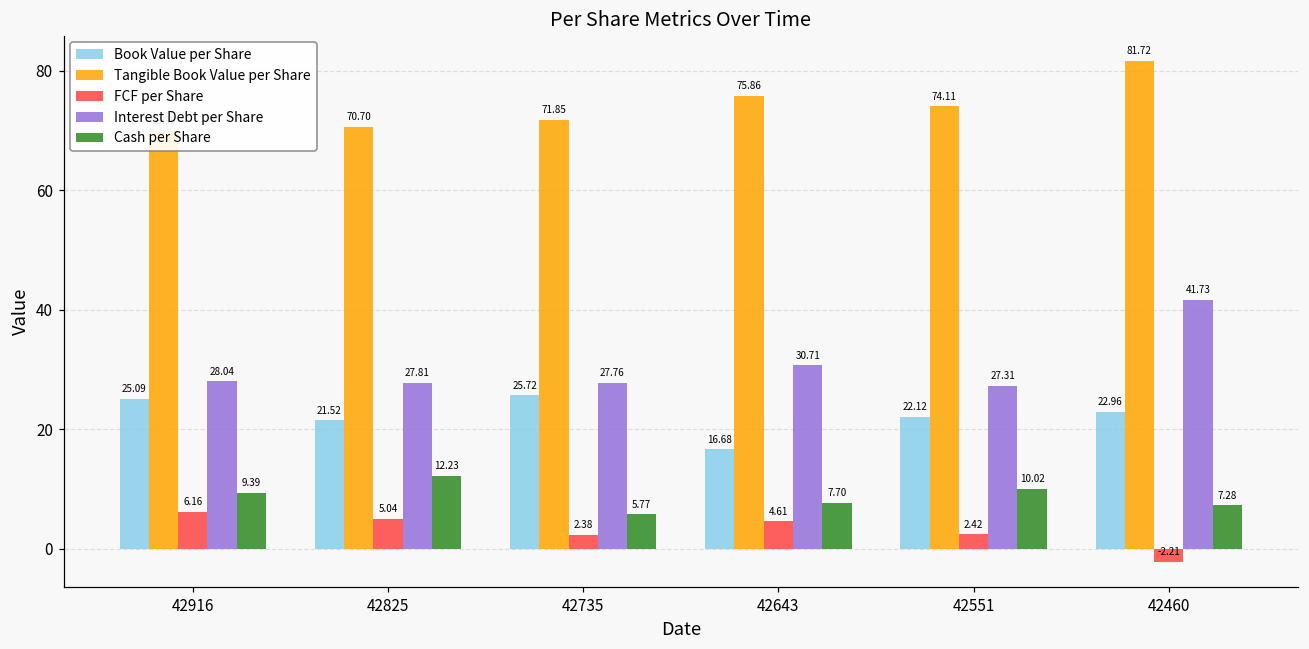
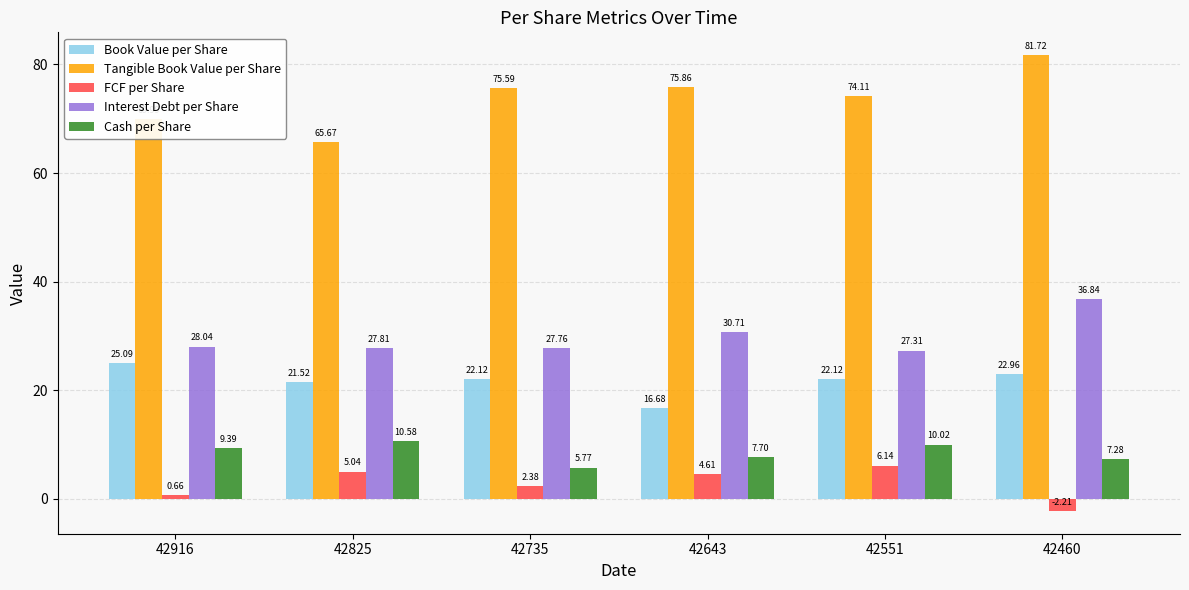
  {
    "Book Value per Share": {
      "42916": 25.09,
      "42825": 21.52,
-     "42735": 25.72,
+     "42735": 22.12,
      "42643": 16.68,
      "42551": 22.12,
      "42460": 22.96
    },
    "Tangible Book Value per Share": {
-     "42825": 70.70,
-     "42735": 71.85,
+     "42825": 65.67,
+     "42735": 75.59,
      "42643": 75.86,
      "42551": 74.11,
      "42460": 81.72
    },
    "FCF per Share": {
-     "42916": 6.16,
+     "42916": 0.66,
      "42825": 5.04,
      "42735": 2.38,
      "42643": 4.61,
-     "42551": 2.42,
+     "42551": 6.14,
      "42460": -2.21
    },
    "Interest Debt per Share": {
      "42916": 28.04,
      "42825": 27.81,
      "42735": 27.76,
      "42643": 30.71,
      "42551": 27.31,
-     "42460": 41.73
+     "42460": 36.84
    },
    "Cash per Share": {
      "42916": 9.39,
-     "42825": 12.23,
+     "42825": 10.58,
      "42735": 5.77,
      "42643": 7.70,
      "42551": 10.02,
      "42460": 7.28
    }
  }
